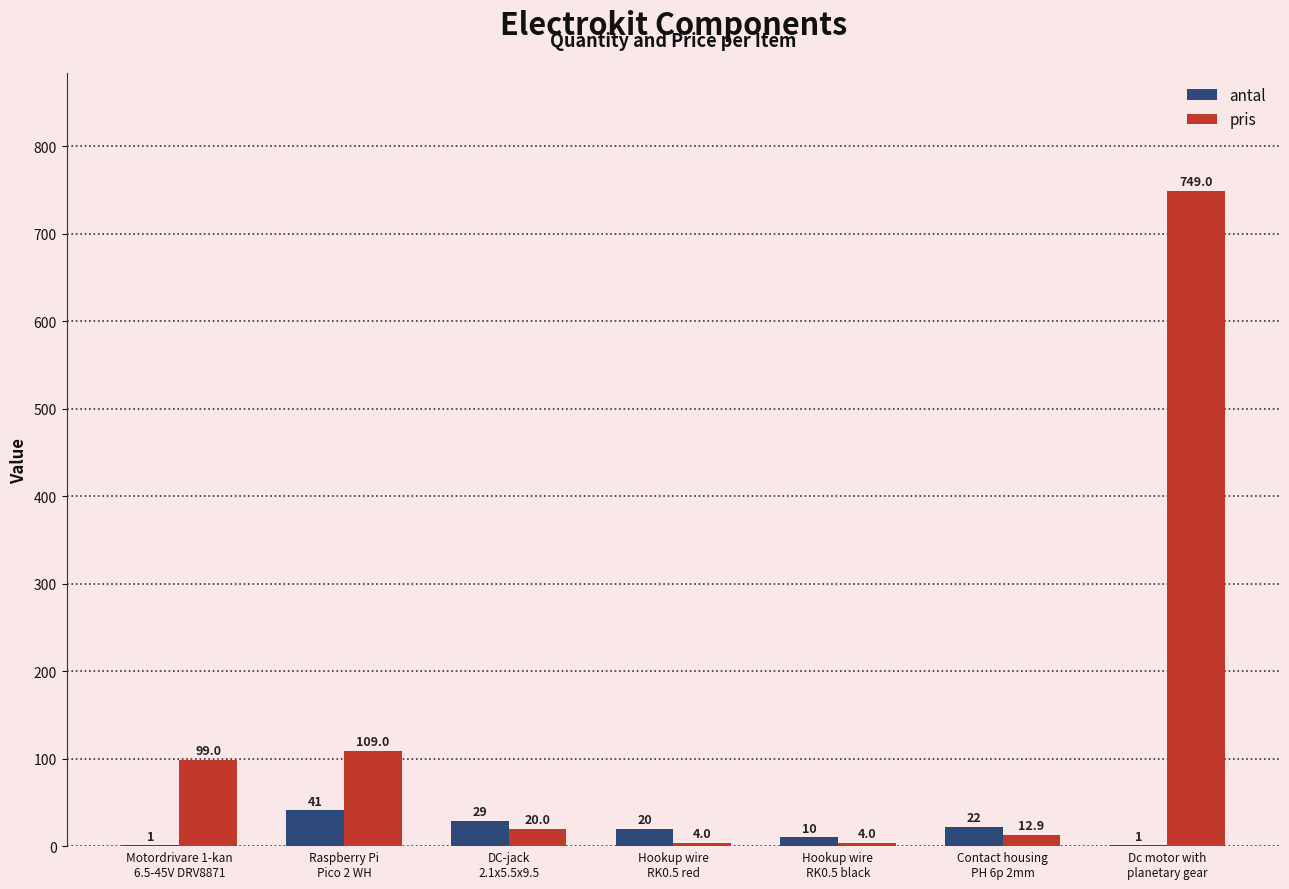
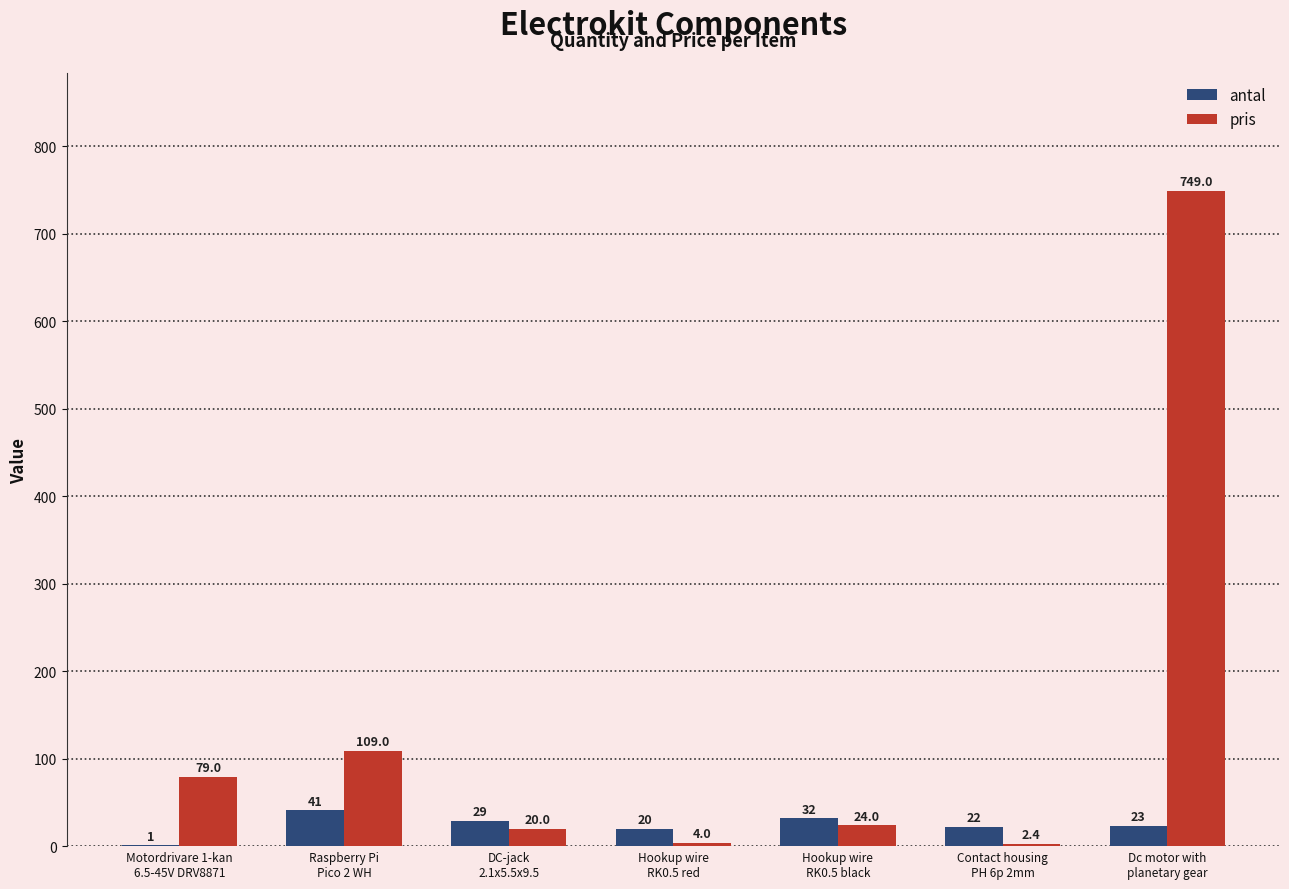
  {
    "antal": {
      "Motordrivare 1-kan 6.5-45V DRV8871": 1,
      "Raspberry Pi Pico 2 WH": 41,
      "DC-jack 2.1x5.5x9.5": 29,
      "Hookup wire RK0.5 red": 20,
-     "Hookup wire RK0.5 black": 10,
+     "Hookup wire RK0.5 black": 32,
      "Contact housing PH 6p 2mm": 22,
-     "Dc motor with planetary gear": 1
+     "Dc motor with planetary gear": 23
    },
    "pris": {
-     "Motordrivare 1-kan 6.5-45V DRV8871": 99.0,
+     "Motordrivare 1-kan 6.5-45V DRV8871": 79.0,
      "Raspberry Pi Pico 2 WH": 109.0,
      "DC-jack 2.1x5.5x9.5": 20.0,
      "Hookup wire RK0.5 red": 4.0,
-     "Hookup wire RK0.5 black": 4.0,
-     "Contact housing PH 6p 2mm": 12.9,
+     "Hookup wire RK0.5 black": 24.0,
+     "Contact housing PH 6p 2mm": 2.4,
      "Dc motor with planetary gear": 749.0
    }
  }
